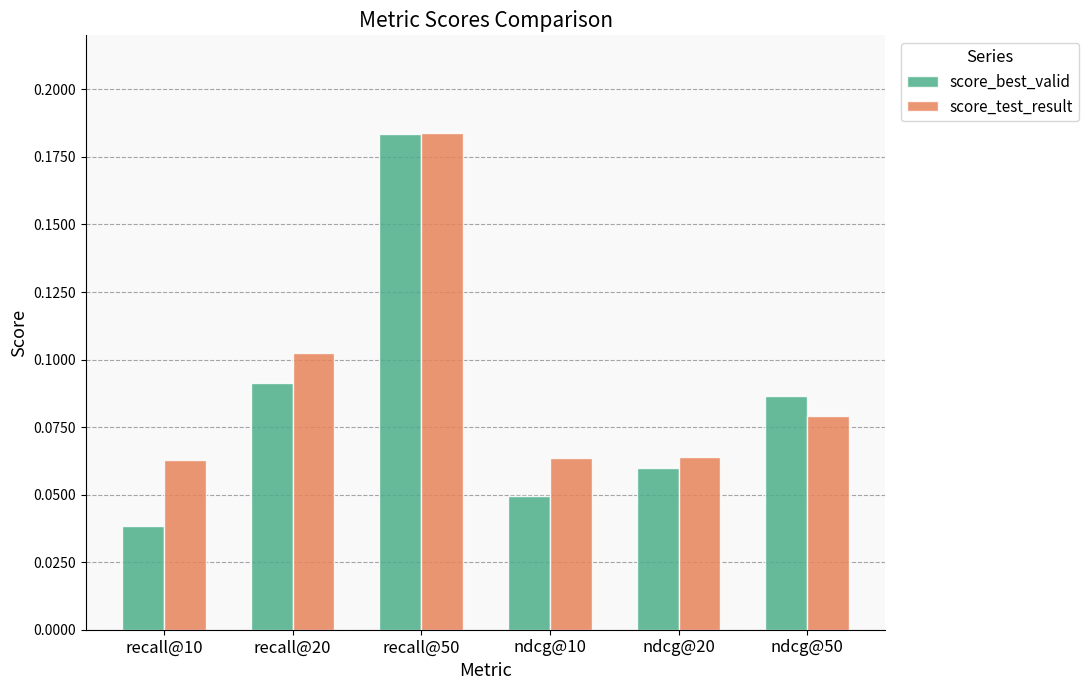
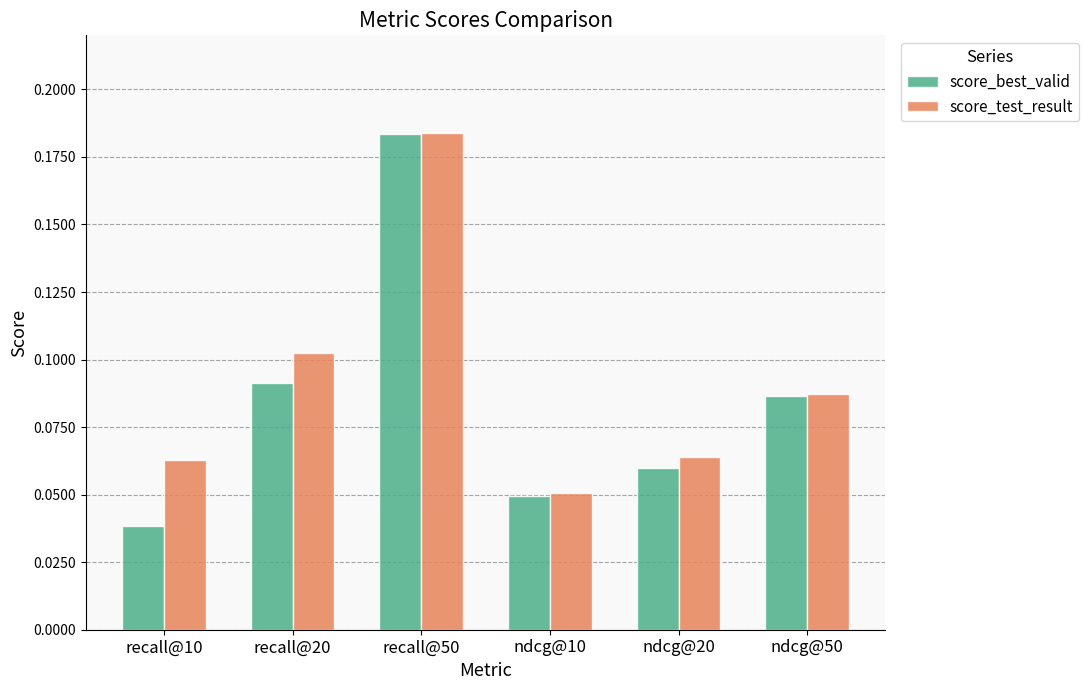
  {
    "score_best_valid": {
      "recall@10": 0.038,
      "recall@20": 0.091,
      "recall@50": 0.184,
      "ndcg@10": 0.049,
      "ndcg@20": 0.060,
      "ndcg@50": 0.087
    },
    "score_test_result": {
      "recall@10": 0.063,
      "recall@20": 0.103,
      "recall@50": 0.184,
-     "ndcg@10": 0.064,
+     "ndcg@10": 0.051,
      "ndcg@20": 0.064,
-     "ndcg@50": 0.079
+     "ndcg@50": 0.087
    }
  }
